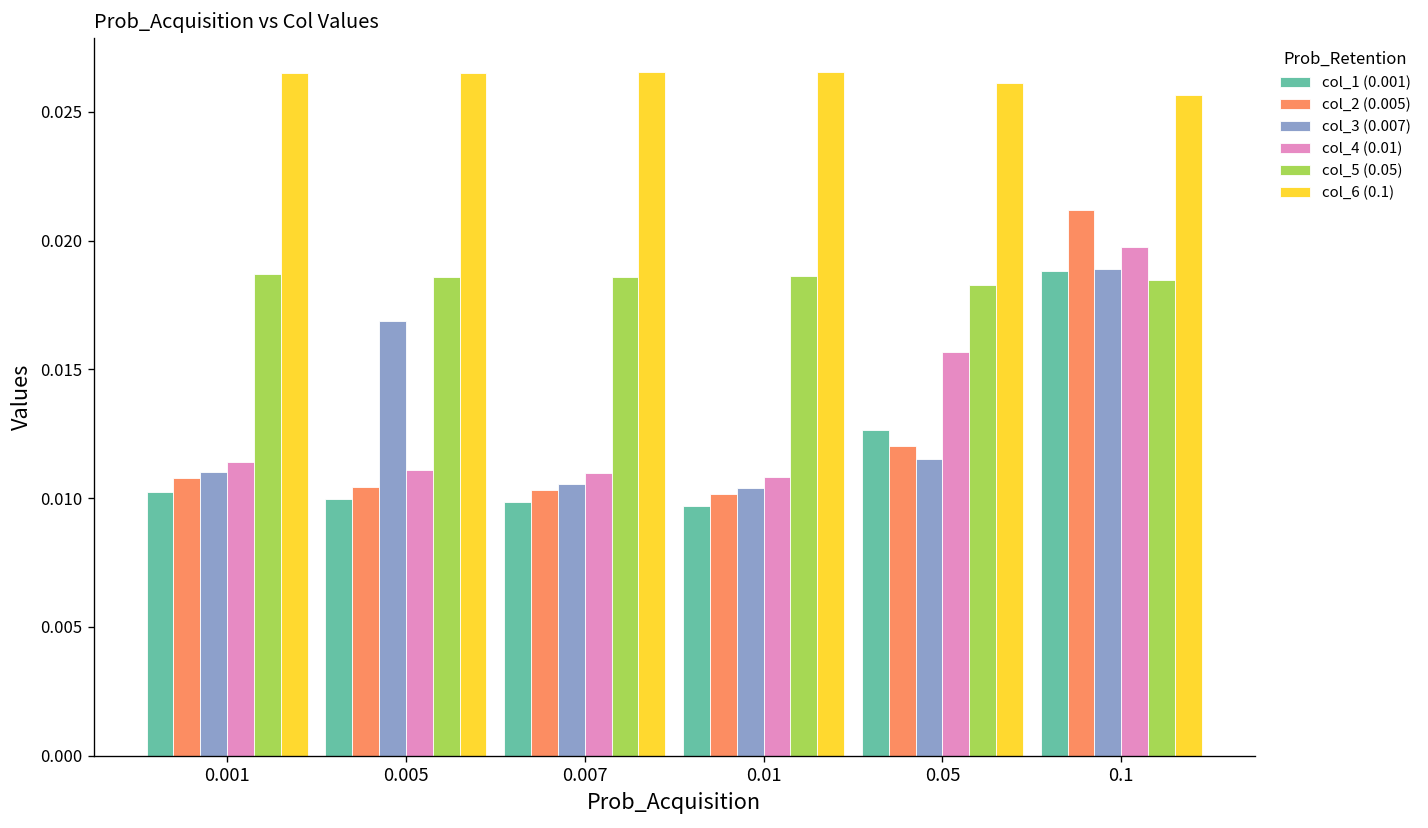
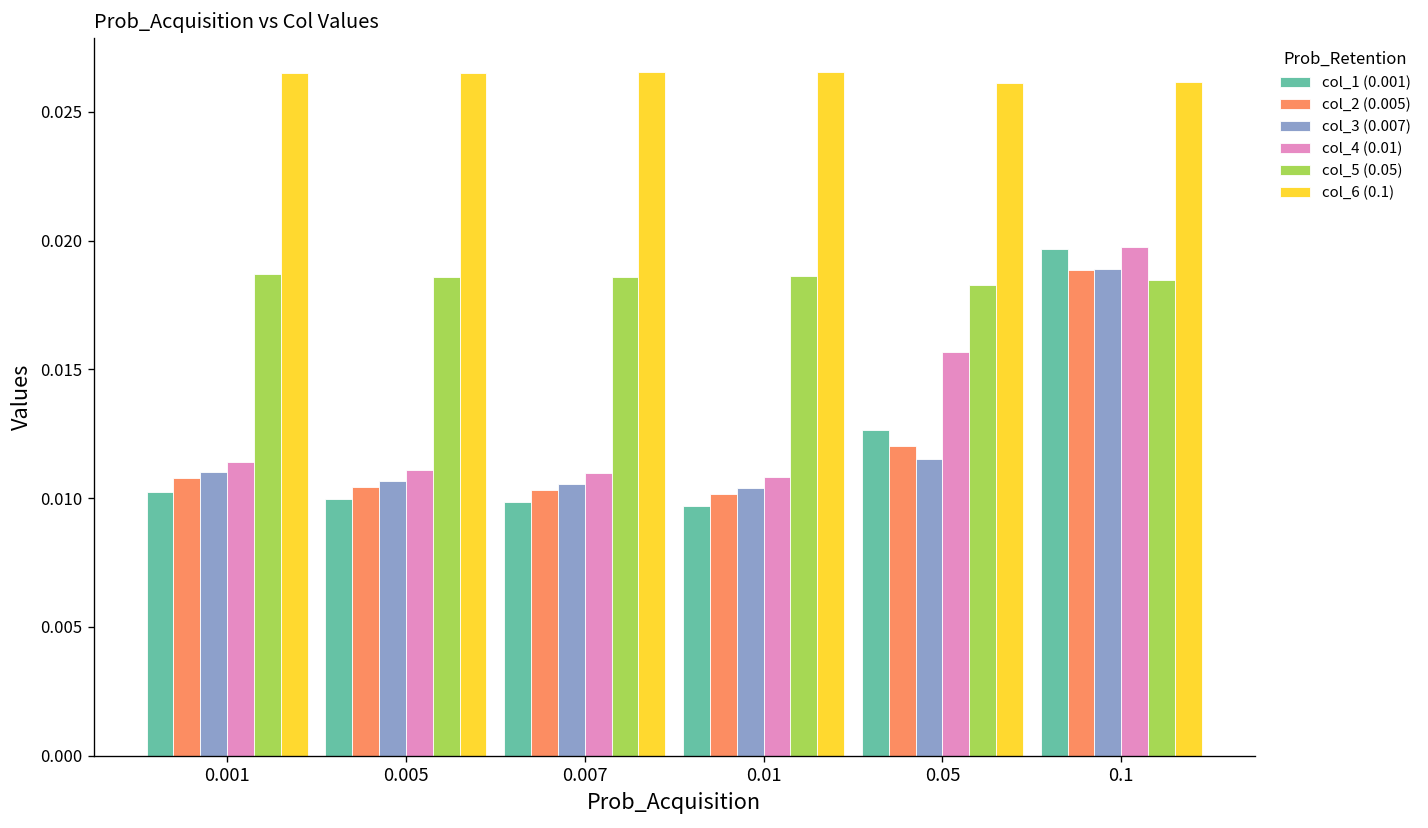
  {
    "col_1 (0.001)": {
      "0.001": 0.0102,
      "0.005": 0.0100,
      "0.007": 0.0098,
      "0.01": 0.0097,
      "0.05": 0.0126,
-     "0.1": 0.0188
+     "0.1": 0.0197
    },
    "col_2 (0.005)": {
      "0.001": 0.0108,
      "0.005": 0.0104,
      "0.007": 0.0103,
      "0.01": 0.0102,
      "0.05": 0.0120,
-     "0.1": 0.0212
+     "0.1": 0.0189
    },
    "col_3 (0.007)": {
      "0.001": 0.0110,
-     "0.005": 0.0169,
+     "0.005": 0.0107,
      "0.007": 0.0106,
      "0.01": 0.0104,
      "0.05": 0.0115,
      "0.1": 0.0189
    },
    "col_4 (0.01)": {
      "0.001": 0.0114,
      "0.005": 0.0111,
      "0.007": 0.0110,
      "0.01": 0.0108,
      "0.05": 0.0157,
      "0.1": 0.0197
    },
    "col_5 (0.05)": {
      "0.001": 0.0187,
      "0.005": 0.0186,
      "0.007": 0.0186,
      "0.01": 0.0186,
      "0.05": 0.0183,
      "0.1": 0.0185
    },
    "col_6 (0.1)": {
      "0.001": 0.0265,
      "0.005": 0.0265,
      "0.007": 0.0265,
      "0.01": 0.0266,
      "0.05": 0.0261,
-     "0.1": 0.0257
+     "0.1": 0.0262
    }
  }
